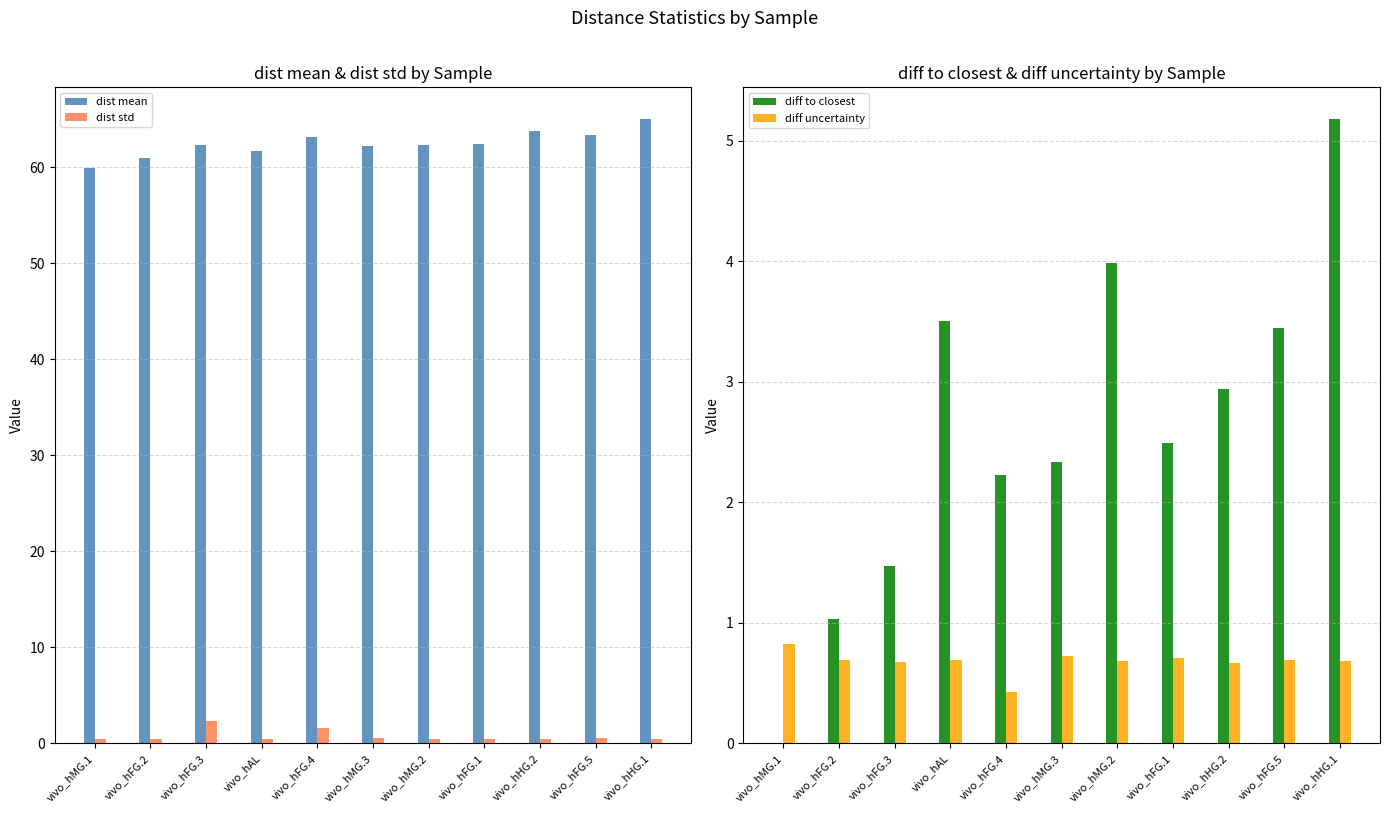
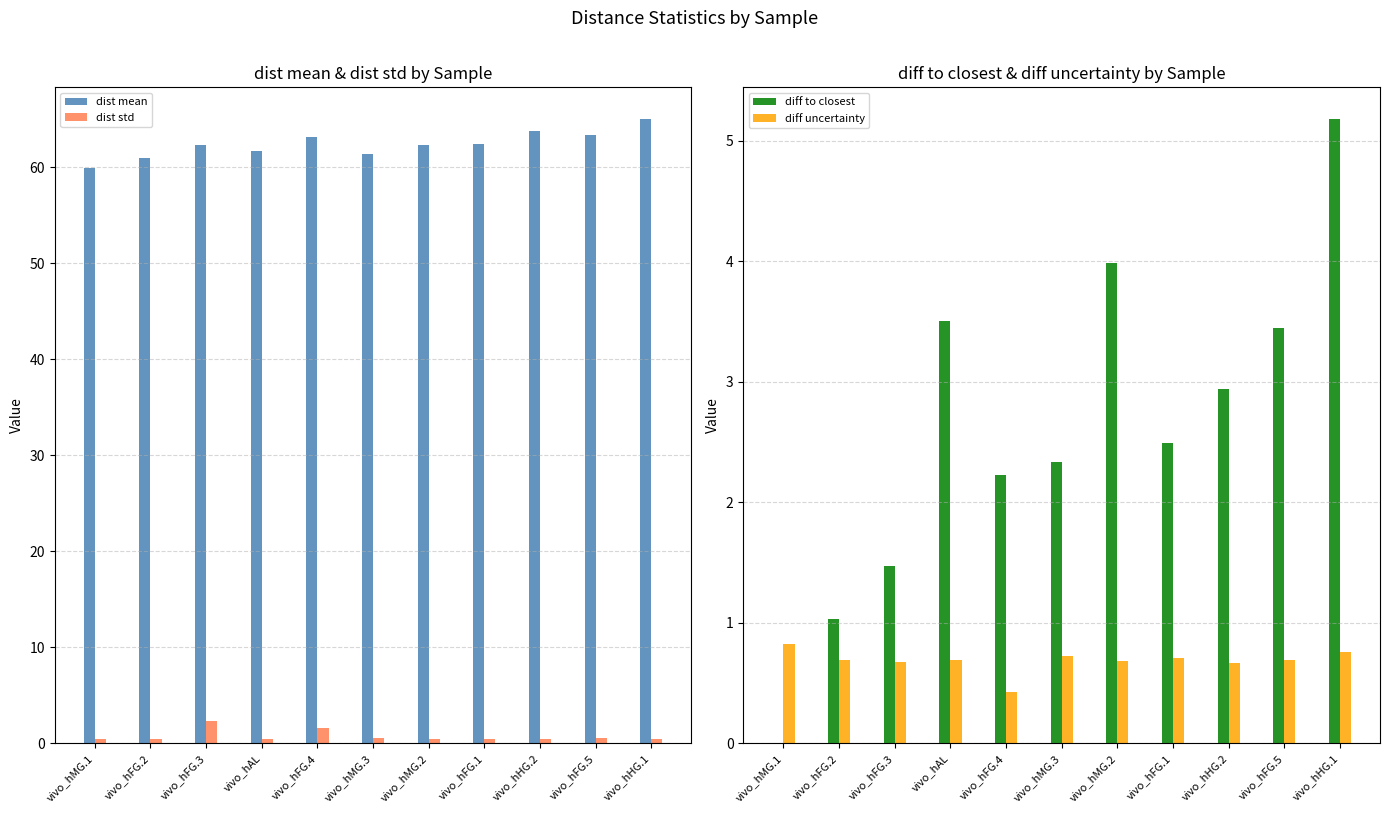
  {
    "dist mean & dist std by Sample": {
      "dist mean": {
        "vivo_hMG.1": 60,
        "vivo_hFG.2": 61,
        "vivo_hFG.3": 62,
        "vivo_hAL": 62,
        "vivo_hFG.4": 63,
-       "vivo_hMG.3": 62,
+       "vivo_hMG.3": 61,
        "vivo_hMG.2": 62,
        "vivo_hFG.1": 62,
        "vivo_hHG.2": 64,
        "vivo_hFG.5": 63,
        "vivo_hHG.1": 65
      },
      "dist std": {
        "vivo_hMG.1": 0,
        "vivo_hFG.2": 0,
        "vivo_hFG.3": 2,
        "vivo_hAL": 0,
        "vivo_hFG.4": 2,
        "vivo_hMG.3": 1,
        "vivo_hMG.2": 0,
        "vivo_hFG.1": 1,
        "vivo_hHG.2": 0,
        "vivo_hFG.5": 1,
        "vivo_hHG.1": 0
      }
    },
    "diff to closest & diff uncertainty by Sample": {
      "diff to closest": {
        "vivo_hMG.1": 0.00,
        "vivo_hFG.2": 1.03,
        "vivo_hFG.3": 1.47,
        "vivo_hAL": 3.50,
        "vivo_hFG.4": 2.23,
        "vivo_hMG.3": 2.33,
        "vivo_hMG.2": 3.98,
        "vivo_hFG.1": 2.49,
        "vivo_hHG.2": 2.94,
        "vivo_hFG.5": 3.45,
        "vivo_hHG.1": 5.18
      },
      "diff uncertainty": {
        "vivo_hMG.1": 0.82,
        "vivo_hFG.2": 0.69,
        "vivo_hFG.3": 0.68,
        "vivo_hAL": 0.69,
        "vivo_hFG.4": 0.42,
        "vivo_hMG.3": 0.72,
        "vivo_hMG.2": 0.68,
        "vivo_hFG.1": 0.70,
        "vivo_hHG.2": 0.66,
        "vivo_hFG.5": 0.69,
-       "vivo_hHG.1": 0.68
+       "vivo_hHG.1": 0.76
      }
    }
  }
